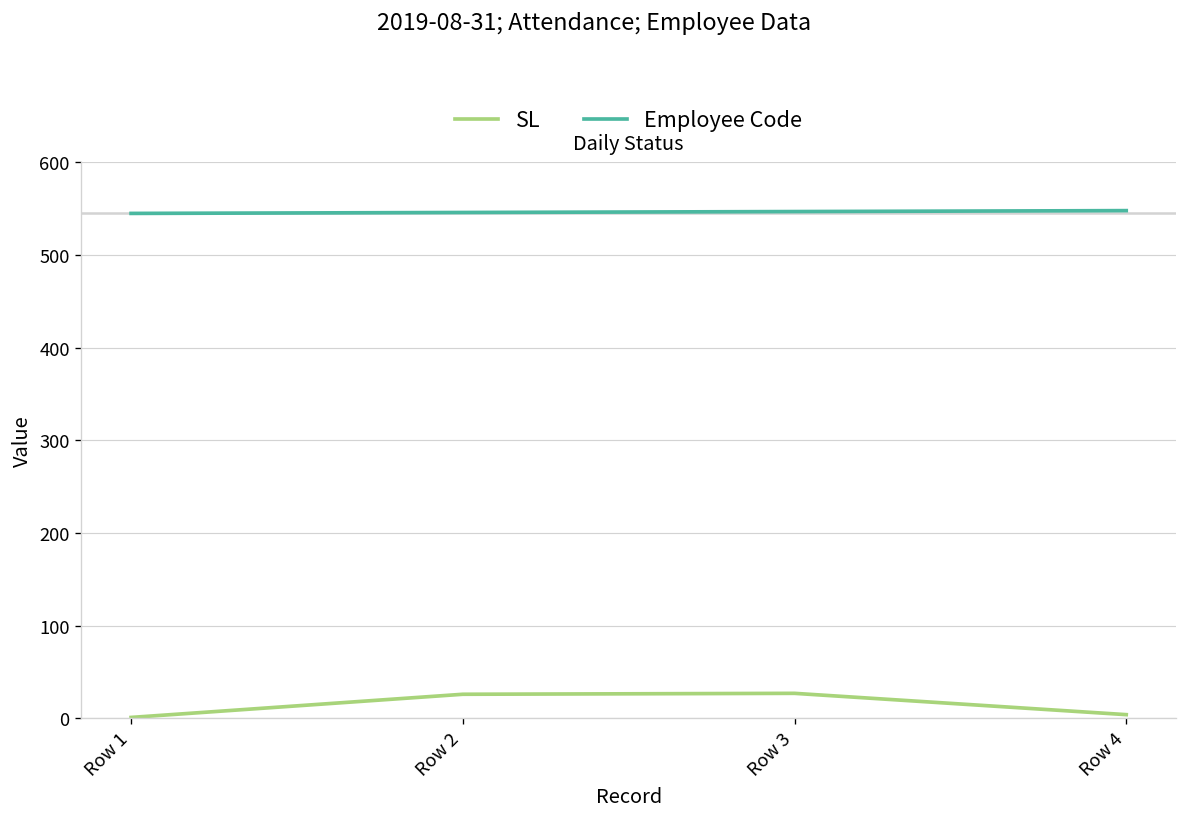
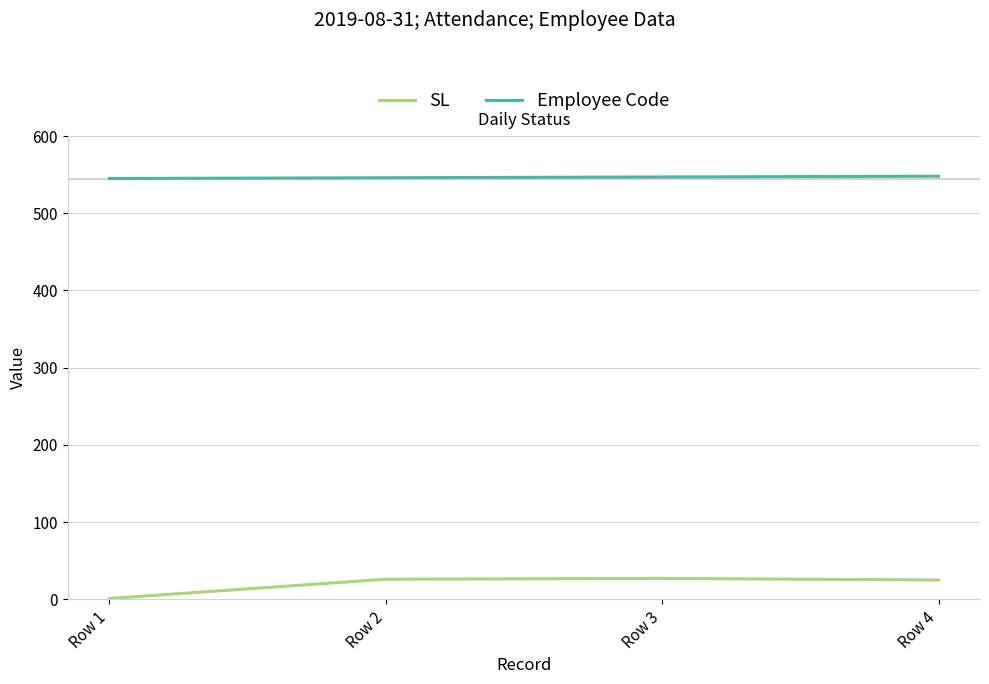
  {
    "SL": {
      "Row 1": 0,
      "Row 2": 30,
      "Row 3": 30,
-     "Row 4": 0
+     "Row 4": 30
    },
    "Employee Code": {
      "Row 1": 550,
      "Row 2": 550,
      "Row 3": 550,
      "Row 4": 550
    }
  }
